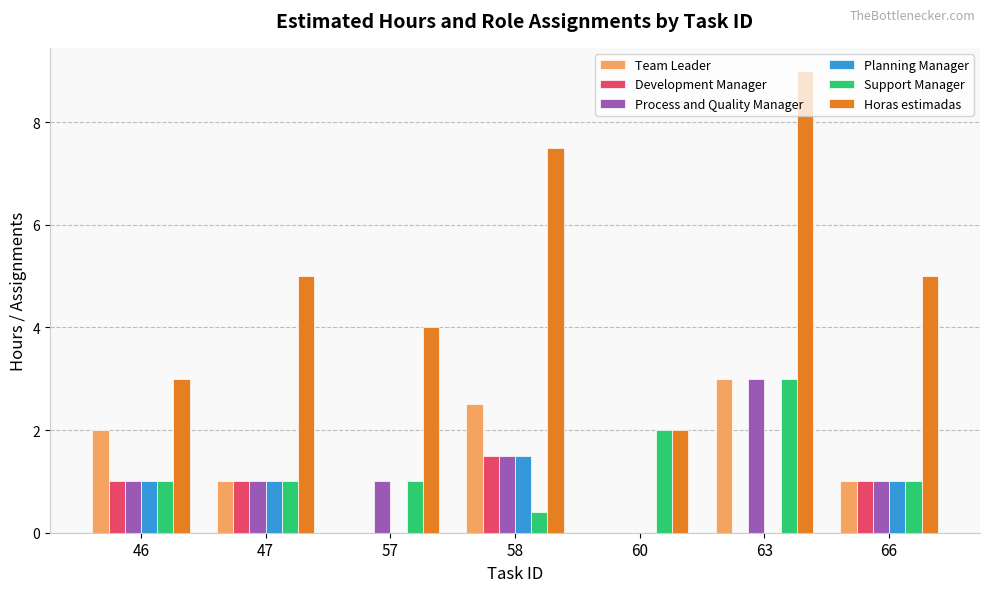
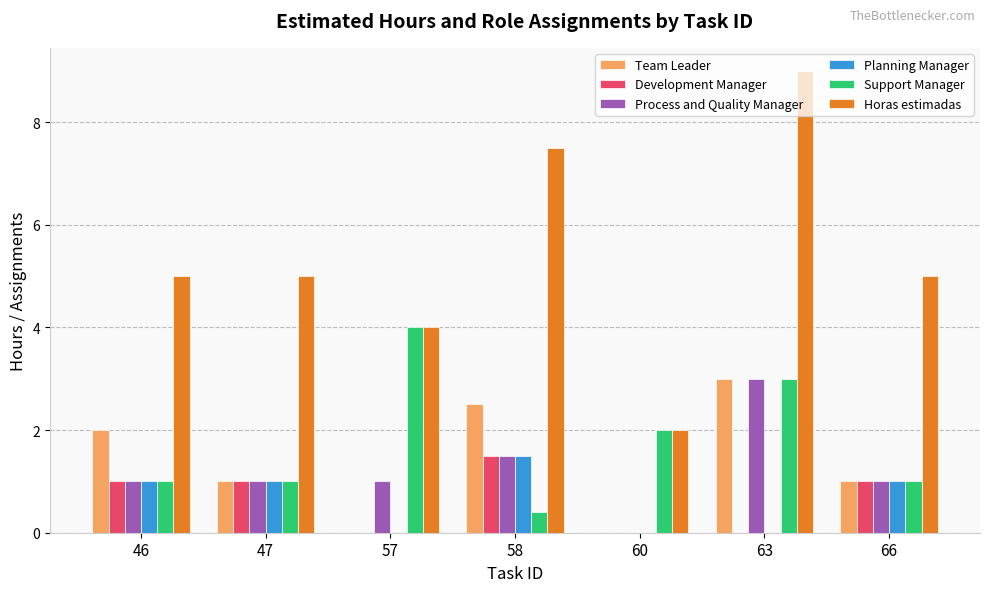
  {
    "Team Leader": {
      "46": 2,
      "47": 1,
      "57": 0,
      "58": 2.5,
      "60": 0,
      "63": 3,
      "66": 1
    },
    "Development Manager": {
      "46": 1,
      "47": 1,
      "57": 0,
      "58": 1.5,
      "60": 0,
      "63": 0,
      "66": 1
    },
    "Process and Quality Manager": {
      "46": 1,
      "47": 1,
      "57": 1,
      "58": 1.5,
      "60": 0,
      "63": 3,
      "66": 1
    },
    "Planning Manager": {
      "46": 1,
      "47": 1,
      "57": 0,
      "58": 1.5,
      "60": 0,
      "63": 0,
      "66": 1
    },
    "Support Manager": {
      "46": 1,
      "47": 1,
-     "57": 1,
+     "57": 4,
      "58": 0.4,
      "60": 2,
      "63": 3,
      "66": 1
    },
    "Horas estimadas": {
-     "46": 3,
+     "46": 5,
      "47": 5,
      "57": 4,
      "58": 7.5,
      "60": 2,
      "66": 5
    }
  }
